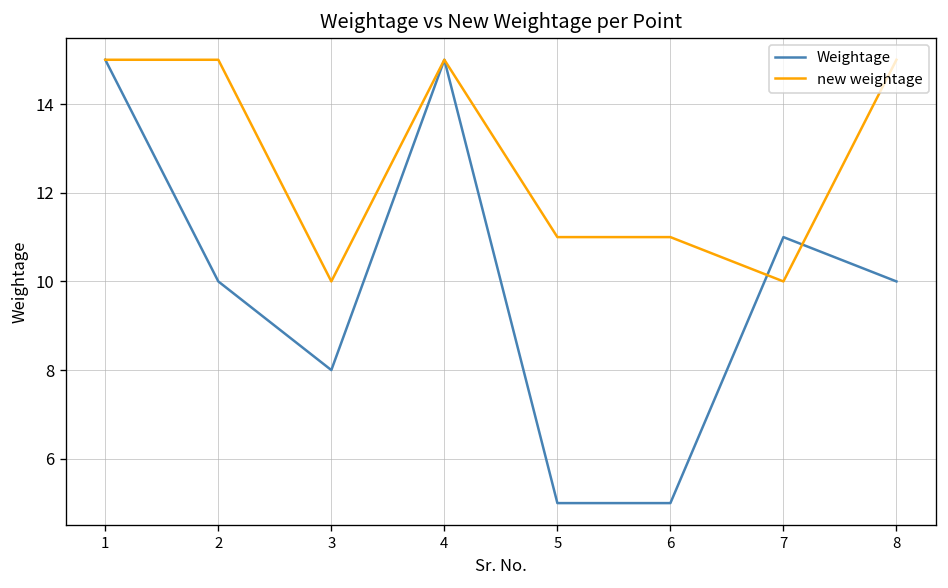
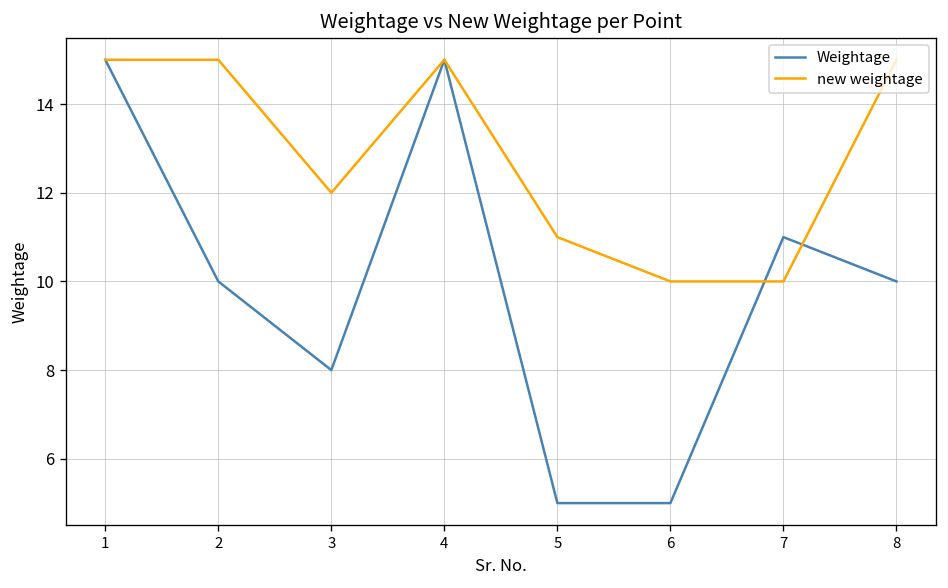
  {
    "Weightage": {
      "2": 10,
      "3": 8,
      "5": 5,
      "6": 5,
      "7": 11,
      "8": 10
    },
    "new weightage": {
      "2": 15,
-     "3": 10,
+     "3": 12,
      "5": 11,
-     "6": 11,
+     "6": 10,
      "7": 10
    }
  }
